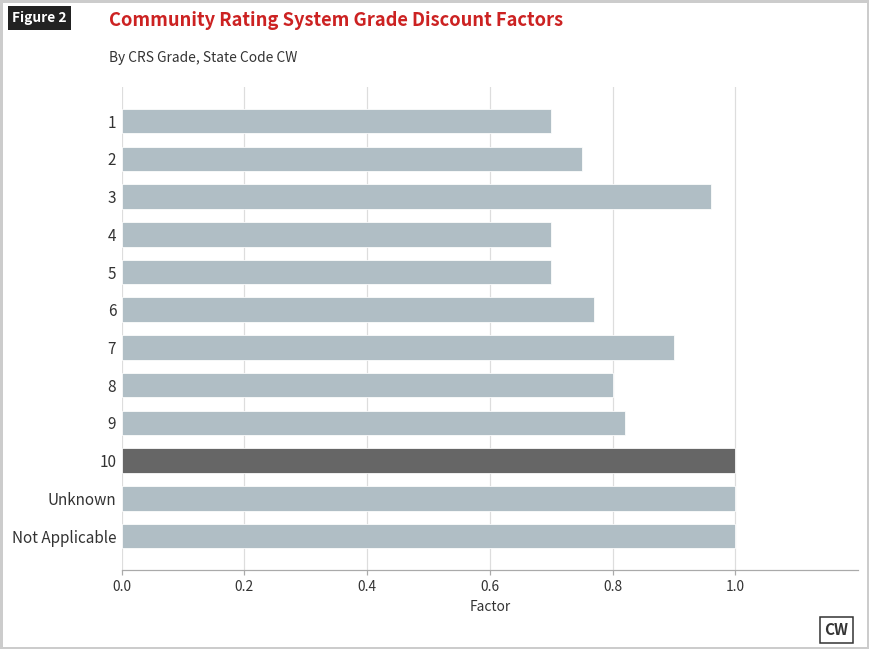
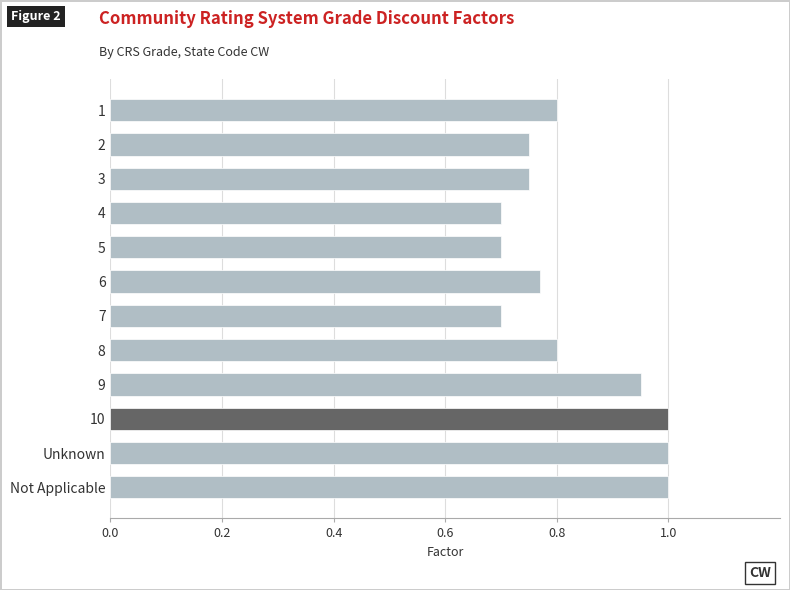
  {
-   "1": 0.7,
+   "1": 0.8,
    "2": 0.75,
-   "3": 0.96,
+   "3": 0.75,
    "4": 0.70,
    "5": 0.70,
    "6": 0.77,
-   "7": 0.9,
+   "7": 0.7,
    "8": 0.80,
-   "9": 0.82,
+   "9": 0.95,
    "10": 1.00,
    "Unknown": 1.00,
    "Not Applicable": 1.00
  }
